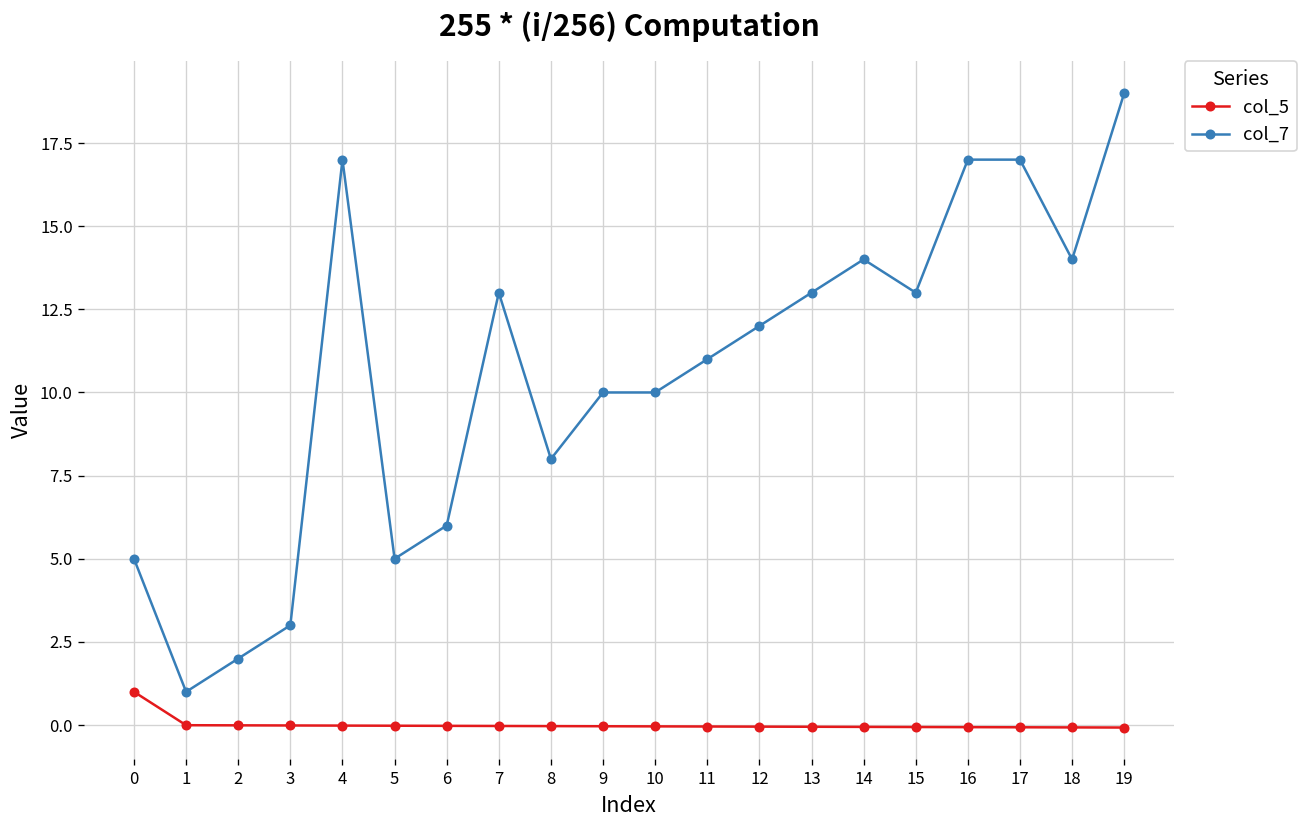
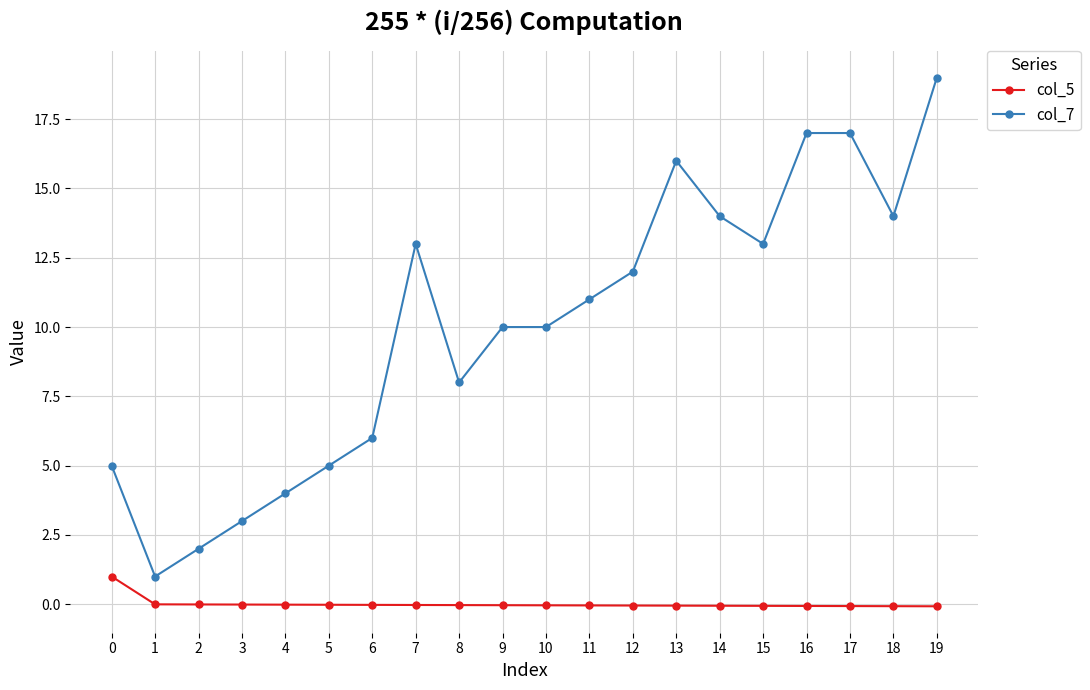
  {
    "col_5": {
      "0": 1,
      "1": 0,
      "2": 0,
      "3": 0,
      "4": 0,
      "5": 0,
      "6": 0,
      "7": 0,
      "8": 0,
      "9": 0,
      "10": 0,
      "11": 0,
      "12": 0,
      "13": 0,
      "14": 0,
      "15": 0,
      "16": 0,
      "17": 0,
      "18": 0,
      "19": 0
    },
    "col_7": {
      "0": 5,
      "1": 1,
      "2": 2,
      "3": 3,
-     "4": 17,
+     "4": 4,
      "5": 5,
      "6": 6,
      "7": 13,
      "8": 8,
      "9": 10,
      "10": 10,
      "11": 11,
      "12": 12,
-     "13": 13,
+     "13": 16,
      "14": 14,
      "15": 13,
      "16": 17,
      "17": 17,
      "18": 14,
      "19": 19
    }
  }
